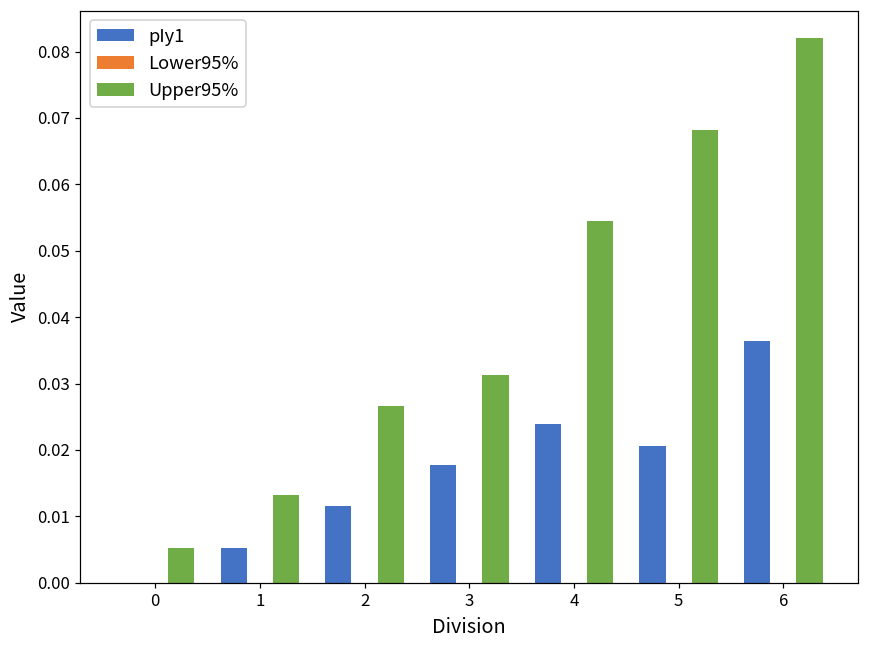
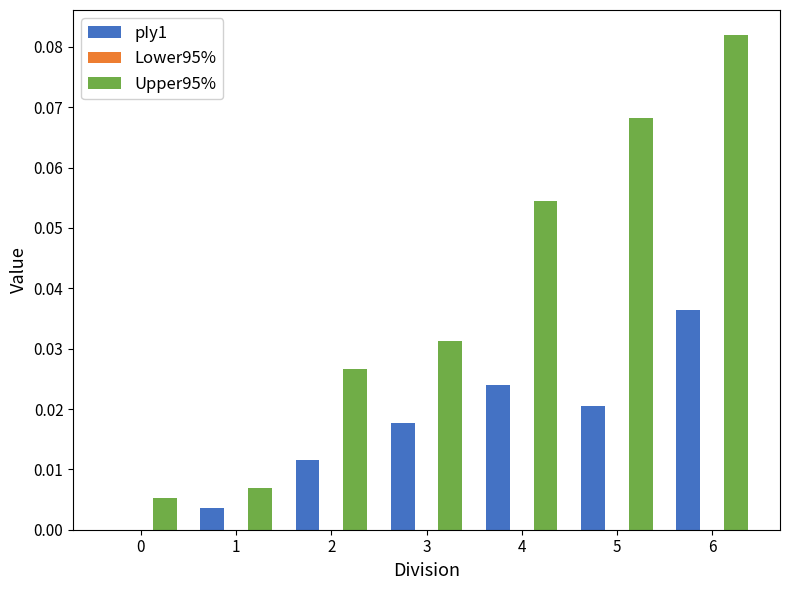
  {
    "pIy1": {
      "0": 0.000,
-     "1": 0.005,
+     "1": 0.004,
      "2": 0.012,
      "3": 0.018,
      "4": 0.024,
      "5": 0.021,
      "6": 0.036
    },
    "Lower95%": {
      "0": 0.000,
      "1": 0.000,
      "2": 0.000,
      "3": 0.000,
      "4": 0.000,
      "5": 0.000,
      "6": 0.000
    },
    "Upper95%": {
      "0": 0.005,
-     "1": 0.013,
+     "1": 0.007,
      "2": 0.027,
      "3": 0.031,
      "4": 0.054,
      "5": 0.068,
      "6": 0.082
    }
  }
